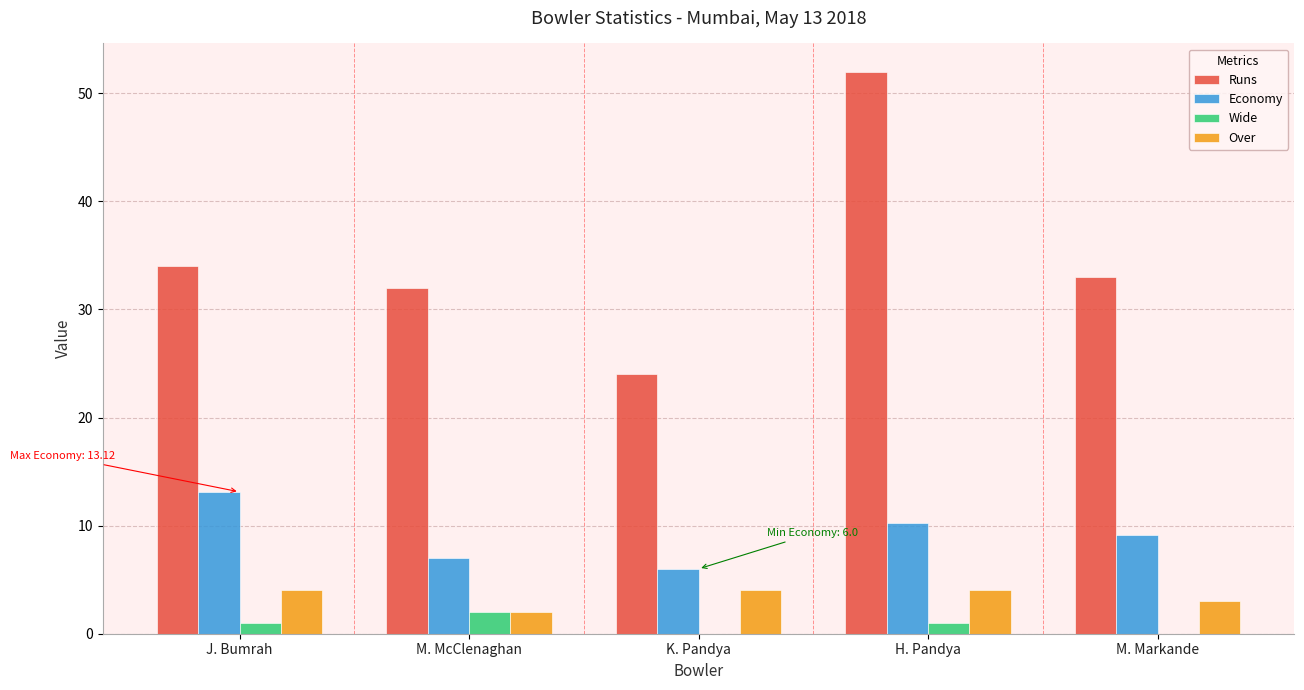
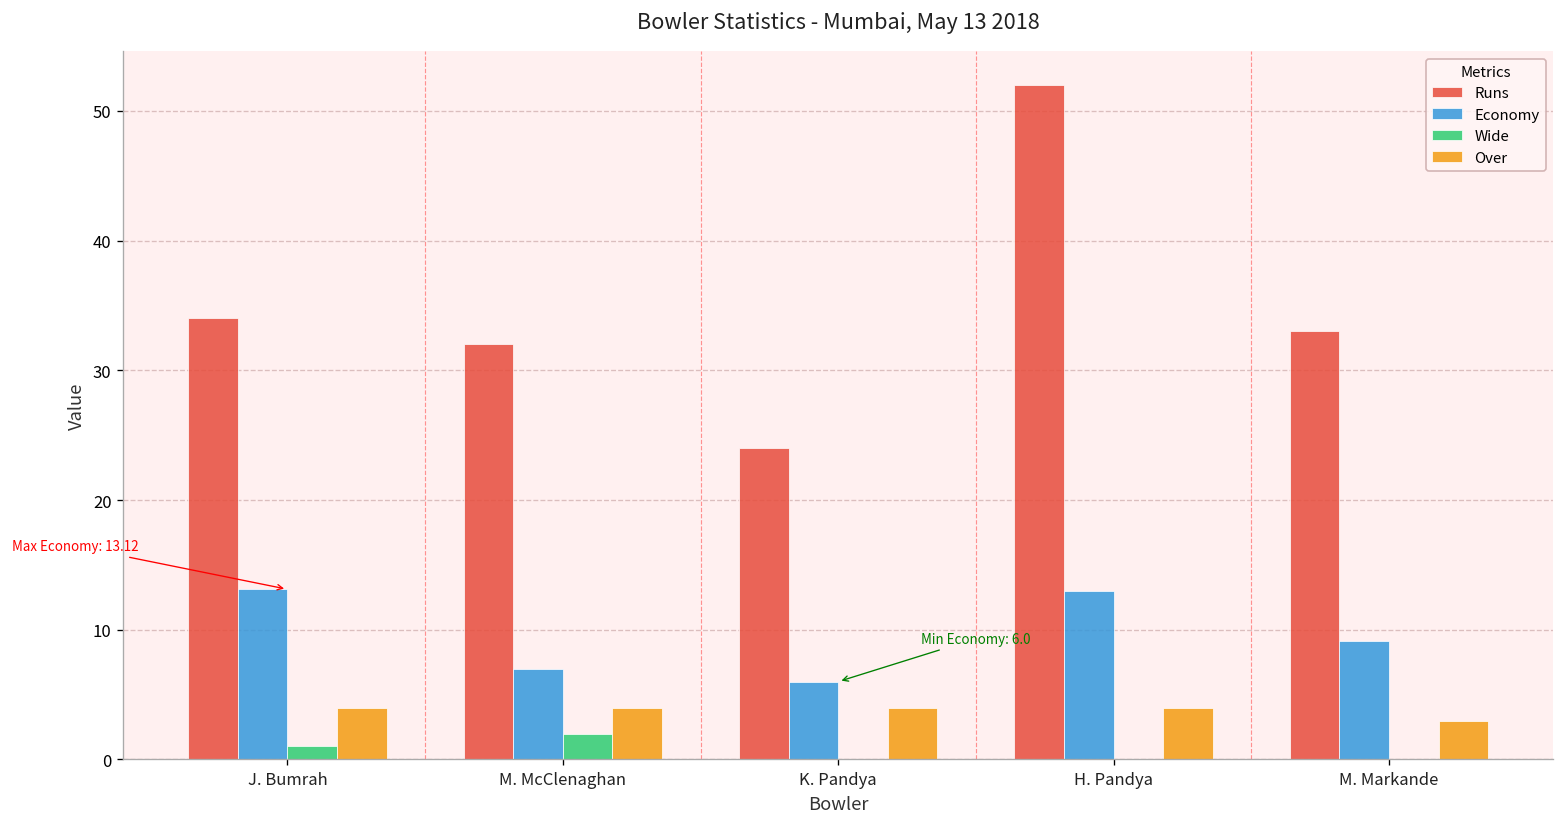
  {
    "Runs": {
      "J. Bumrah": 34.0,
      "M. McClenaghan": 32.0,
      "K. Pandya": 24.0,
      "H. Pandya": 52.0,
      "M. Markande": 33.0
    },
    "Economy": {
      "M. McClenaghan": 7.0,
-     "H. Pandya": 10.2,
+     "H. Pandya": 13.0,
      "M. Markande": 9.2
    },
    "Wide": {
      "J. Bumrah": 1,
      "M. McClenaghan": 2,
      "K. Pandya": 0,
-     "H. Pandya": 1,
+     "H. Pandya": 0,
      "M. Markande": 0
    },
    "Over": {
      "J. Bumrah": 4,
-     "M. McClenaghan": 2,
+     "M. McClenaghan": 4,
      "H. Pandya": 4,
      "M. Markande": 3
    }
  }
